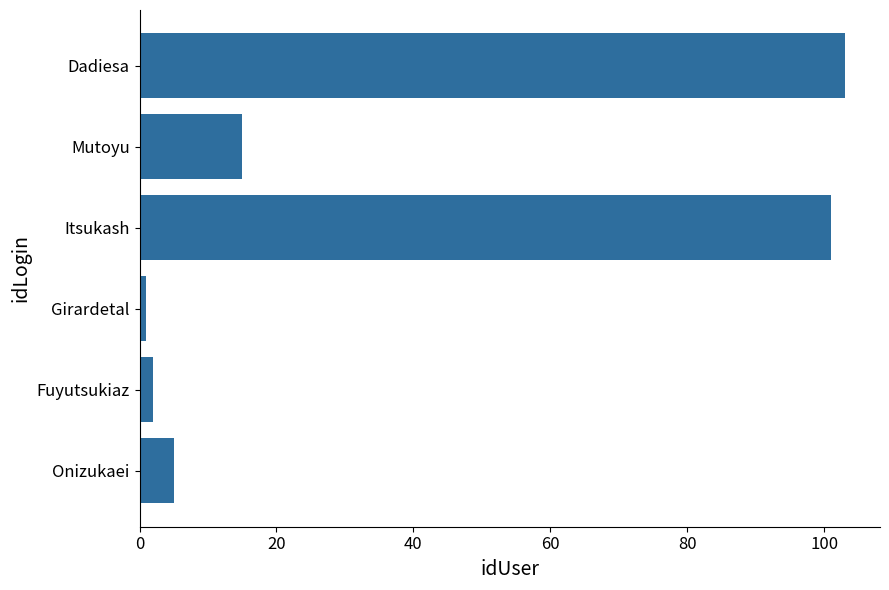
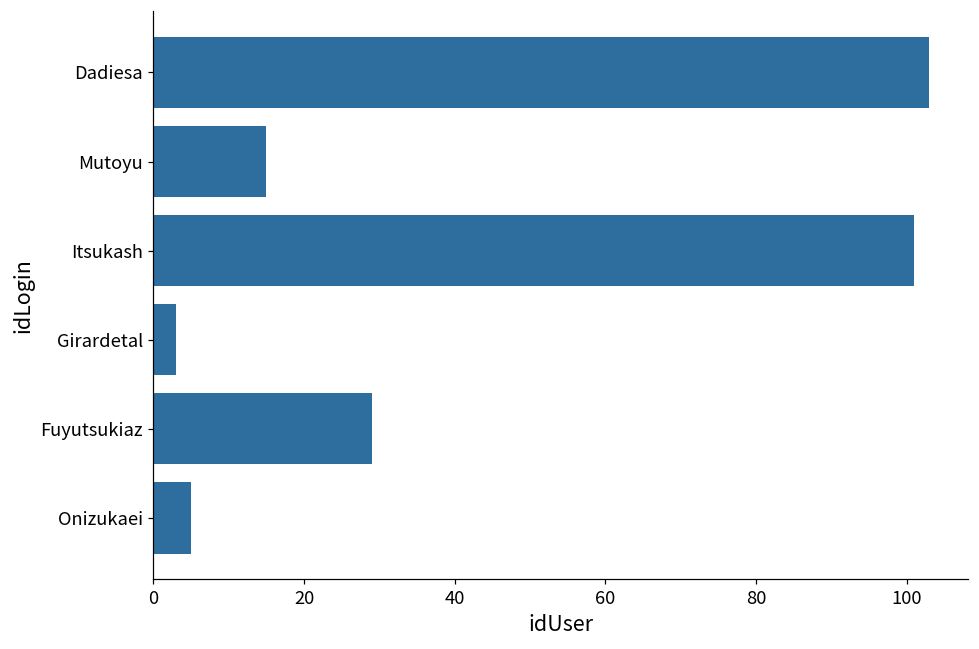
  {
    "Dadiesa": 103,
    "Mutoyu": 15,
    "Itsukash": 101,
-   "Girardetal": 1,
-   "Fuyutsukiaz": 2,
+   "Girardetal": 3,
+   "Fuyutsukiaz": 29,
    "Onizukaei": 5
  }
